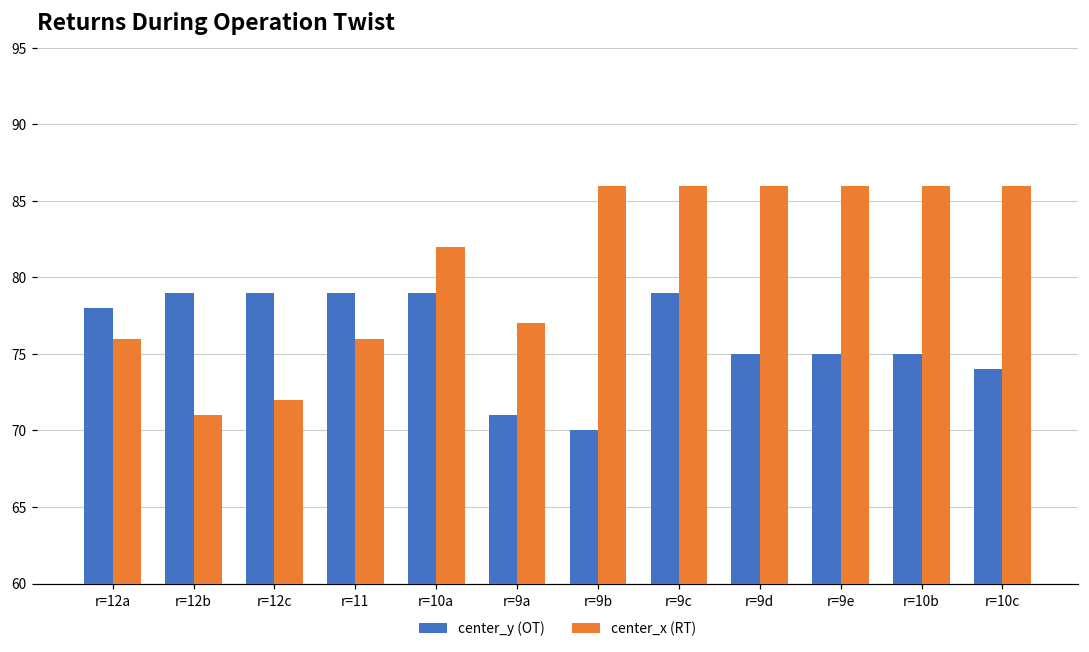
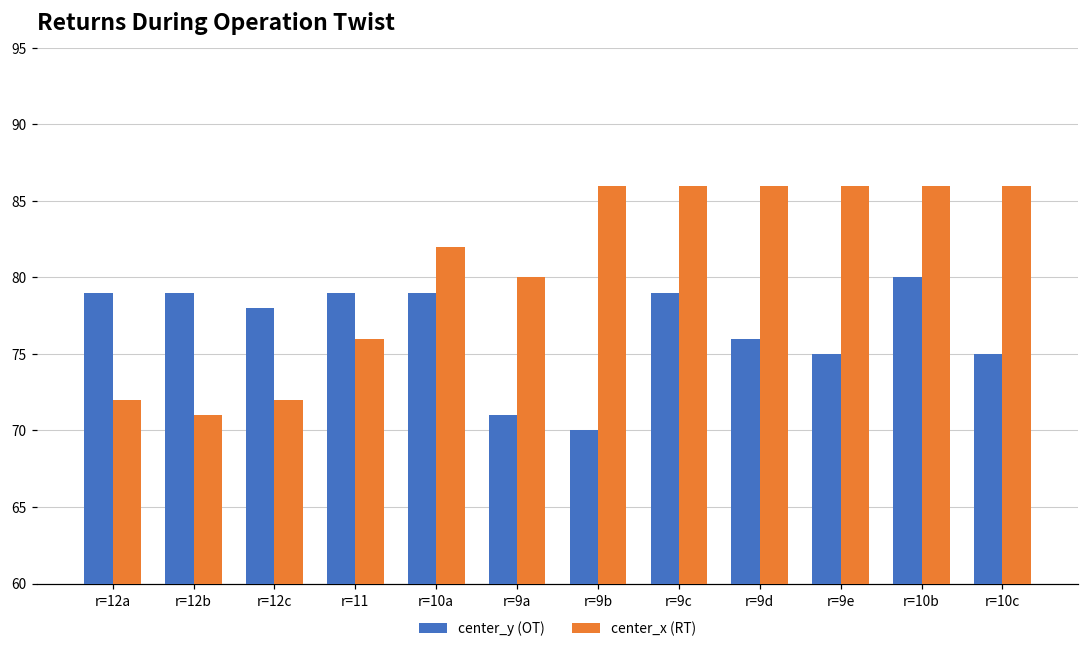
  {
    "center_y (OT)": {
-     "r=12a": 78,
+     "r=12a": 79,
      "r=12b": 79,
-     "r=12c": 79,
+     "r=12c": 78,
      "r=11": 79,
      "r=10a": 79,
      "r=9a": 71,
      "r=9b": 70,
      "r=9c": 79,
-     "r=9d": 75,
+     "r=9d": 76,
      "r=9e": 75,
-     "r=10b": 75,
-     "r=10c": 74
+     "r=10b": 80,
+     "r=10c": 75
    },
    "center_x (RT)": {
-     "r=12a": 76,
+     "r=12a": 72,
      "r=12b": 71,
      "r=12c": 72,
      "r=11": 76,
      "r=10a": 82,
-     "r=9a": 77,
+     "r=9a": 80,
      "r=9b": 86,
      "r=9c": 86,
      "r=9d": 86,
      "r=9e": 86,
      "r=10b": 86,
      "r=10c": 86
    }
  }
